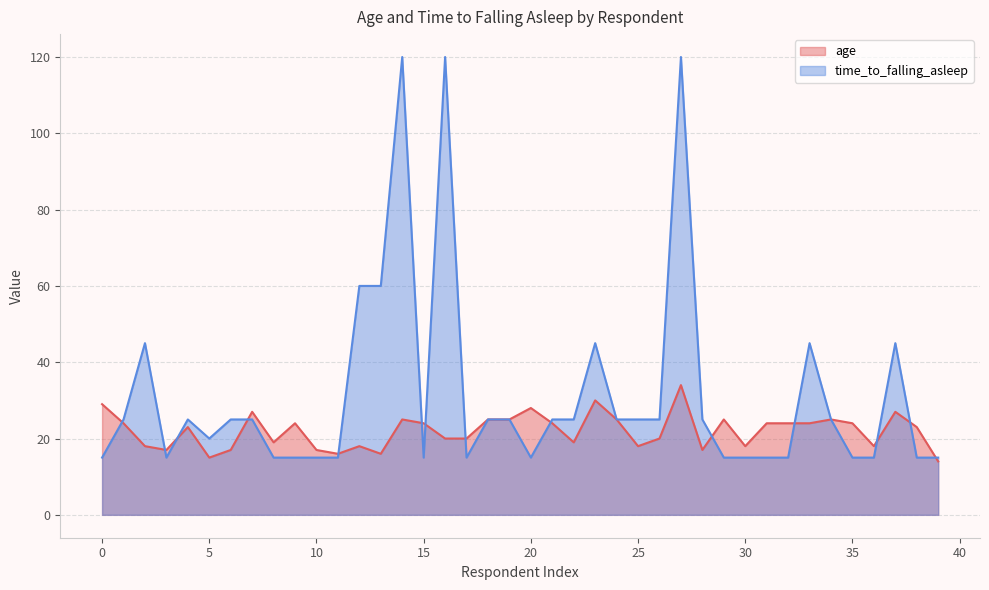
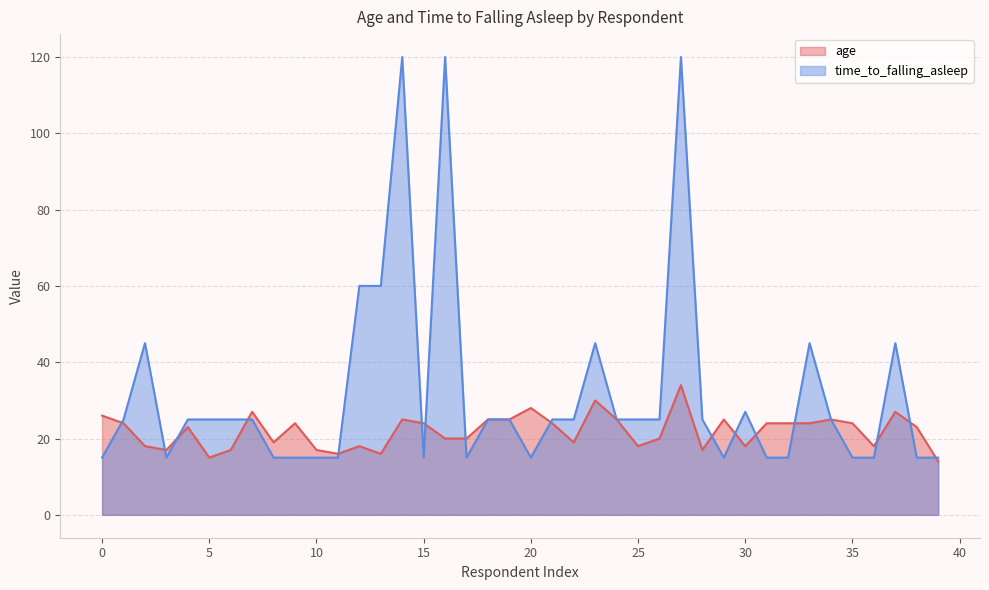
  {
    "age": {
-     "0": 29,
+     "0": 26,
      "5": 15,
      "10": 17,
      "15": 24,
      "20": 28,
      "25": 18,
      "30": 18,
      "35": 24
    },
    "time_to_falling_asleep": {
      "0": 15,
-     "5": 20,
+     "5": 25,
      "10": 15,
      "15": 15,
      "20": 15,
      "25": 25,
-     "30": 15,
+     "30": 27,
      "35": 15
    }
  }
